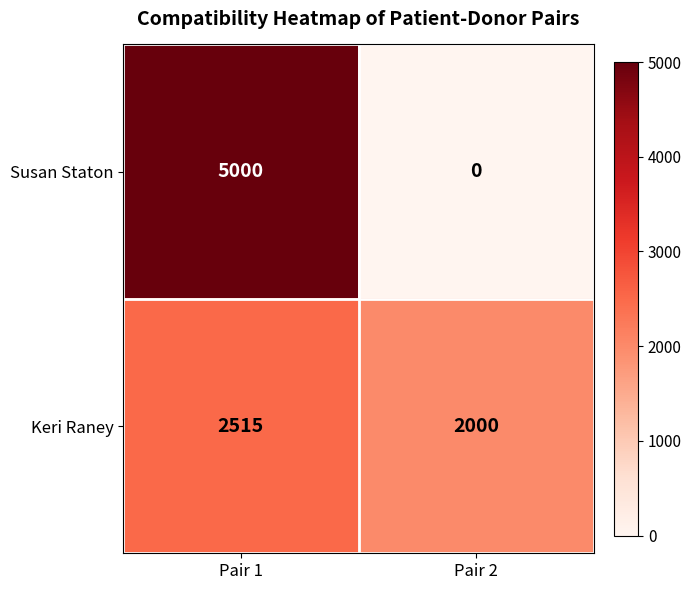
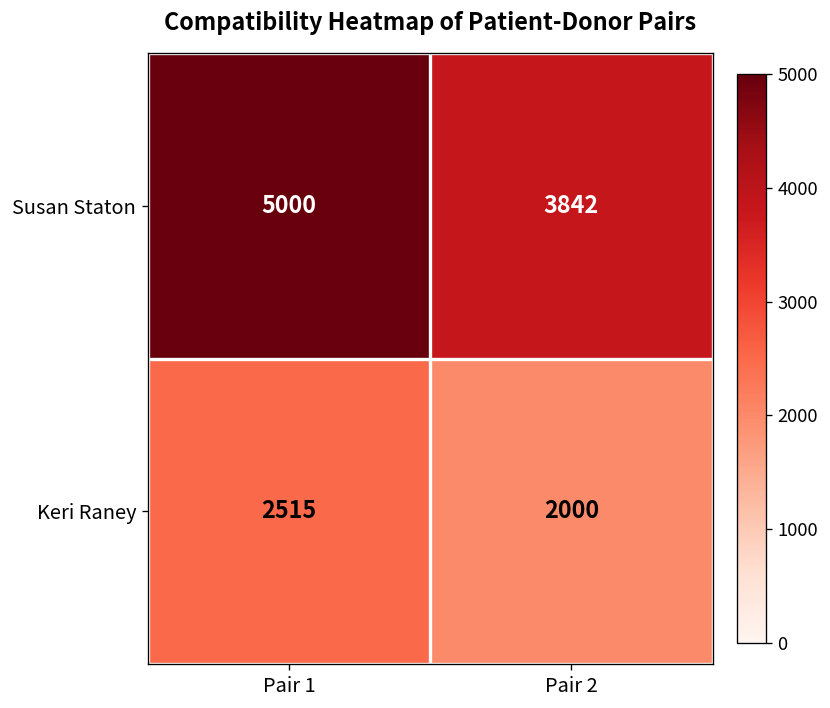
  {
    "Susan Staton": {
      "Pair 1": 5000,
-     "Pair 2": 0
+     "Pair 2": 3842
    },
    "Keri Raney": {
      "Pair 1": 2515,
      "Pair 2": 2000
    }
  }
